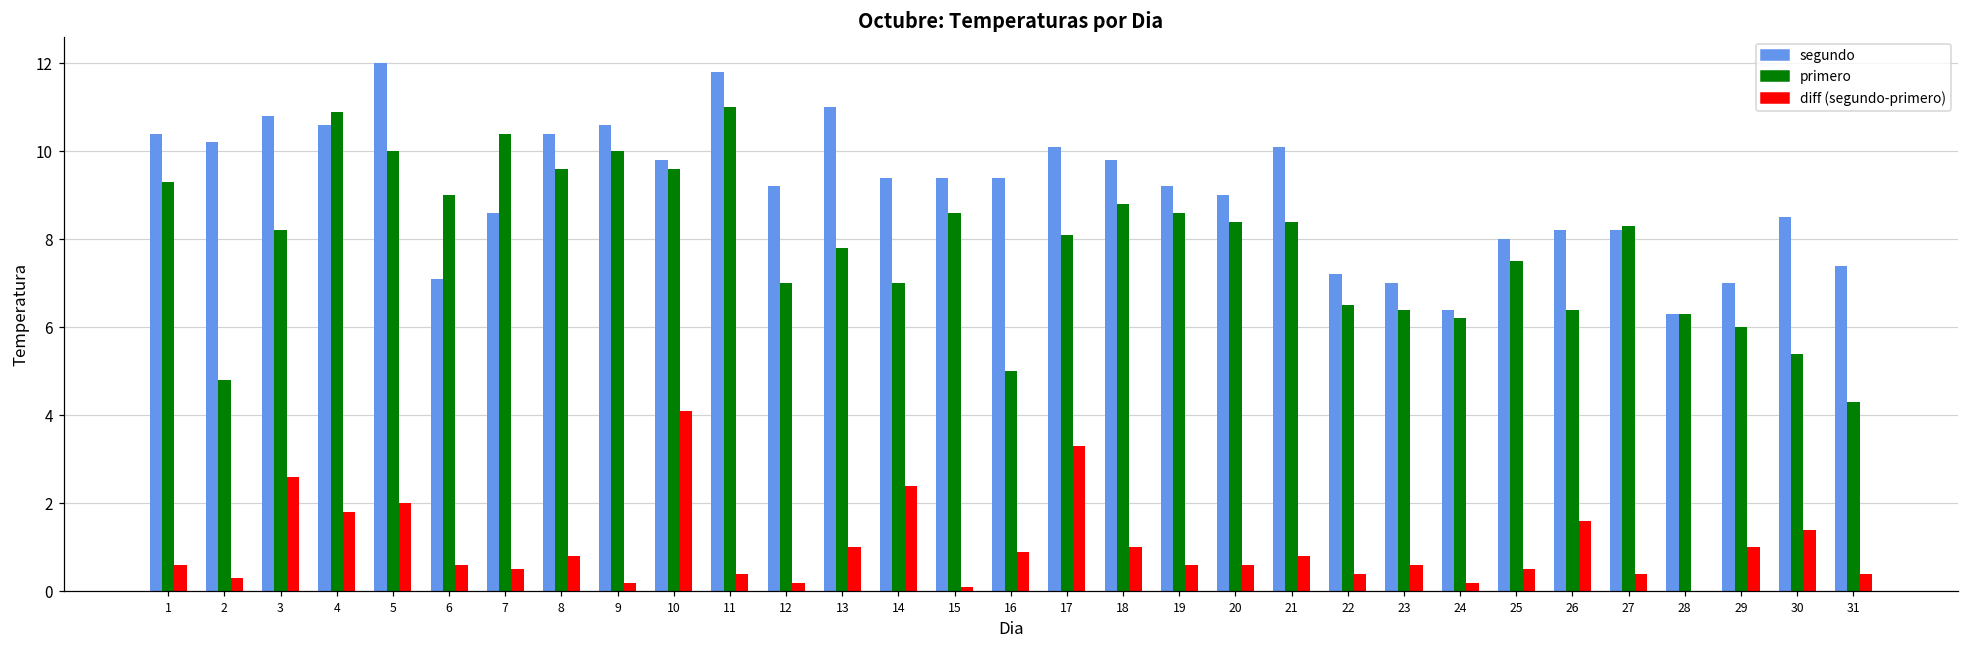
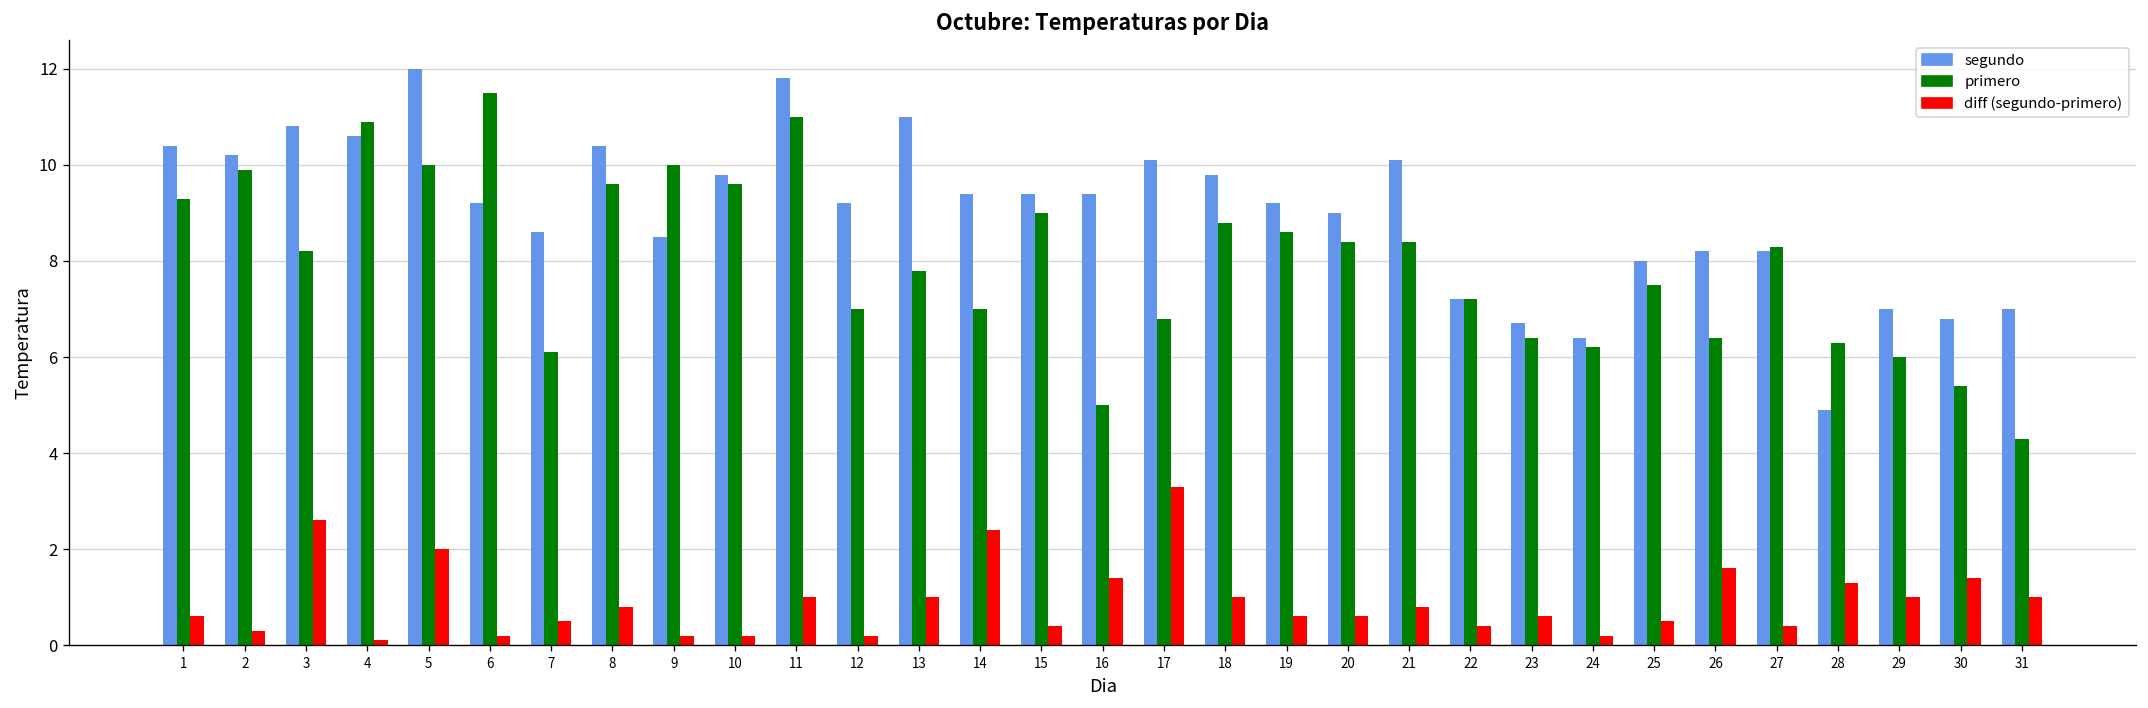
  {
    "segundo": {
      "1": 10.4,
      "2": 10.2,
      "3": 10.8,
      "4": 10.6,
      "5": 12.0,
-     "6": 7.1,
+     "6": 9.2,
      "7": 8.6,
      "8": 10.4,
-     "9": 10.6,
+     "9": 8.5,
      "10": 9.8,
      "11": 11.8,
      "12": 9.2,
      "13": 11.0,
      "14": 9.4,
      "15": 9.4,
      "16": 9.4,
      "17": 10.1,
      "18": 9.8,
      "19": 9.2,
      "20": 9.0,
      "21": 10.1,
      "22": 7.2,
-     "23": 7.0,
+     "23": 6.7,
      "24": 6.4,
      "25": 8.0,
      "26": 8.2,
      "27": 8.2,
-     "28": 6.3,
+     "28": 4.9,
      "29": 7.0,
-     "30": 8.5,
-     "31": 7.4
+     "30": 6.8,
+     "31": 7.0
    },
    "primero": {
      "1": 9.3,
-     "2": 4.8,
+     "2": 9.9,
      "3": 8.2,
      "4": 10.9,
      "5": 10.0,
-     "6": 9.0,
-     "7": 10.4,
+     "6": 11.5,
+     "7": 6.1,
      "8": 9.6,
      "9": 10.0,
      "10": 9.6,
      "11": 11.0,
      "12": 7.0,
      "13": 7.8,
      "14": 7.0,
-     "15": 8.6,
+     "15": 9.0,
      "16": 5.0,
-     "17": 8.1,
+     "17": 6.8,
      "18": 8.8,
      "19": 8.6,
      "20": 8.4,
      "21": 8.4,
-     "22": 6.5,
+     "22": 7.2,
      "23": 6.4,
      "24": 6.2,
      "25": 7.5,
      "26": 6.4,
      "27": 8.3,
      "28": 6.3,
      "29": 6.0,
      "30": 5.4,
      "31": 4.3
    },
    "diff (segundo-primero)": {
      "1": 0.6,
      "2": 0.3,
      "3": 2.6,
-     "4": 1.8,
+     "4": 0.1,
      "5": 2.0,
-     "6": 0.6,
+     "6": 0.2,
      "7": 0.5,
      "8": 0.8,
      "9": 0.2,
-     "10": 4.1,
-     "11": 0.4,
+     "10": 0.2,
+     "11": 1.0,
      "12": 0.2,
      "13": 1.0,
      "14": 2.4,
-     "15": 0.1,
-     "16": 0.9,
+     "15": 0.4,
+     "16": 1.4,
      "17": 3.3,
      "18": 1.0,
      "19": 0.6,
      "20": 0.6,
      "21": 0.8,
      "22": 0.4,
      "23": 0.6,
      "24": 0.2,
      "25": 0.5,
      "26": 1.6,
      "27": 0.4,
-     "28": 0.0,
+     "28": 1.3,
      "29": 1.0,
      "30": 1.4,
-     "31": 0.4
+     "31": 1.0
    }
  }
